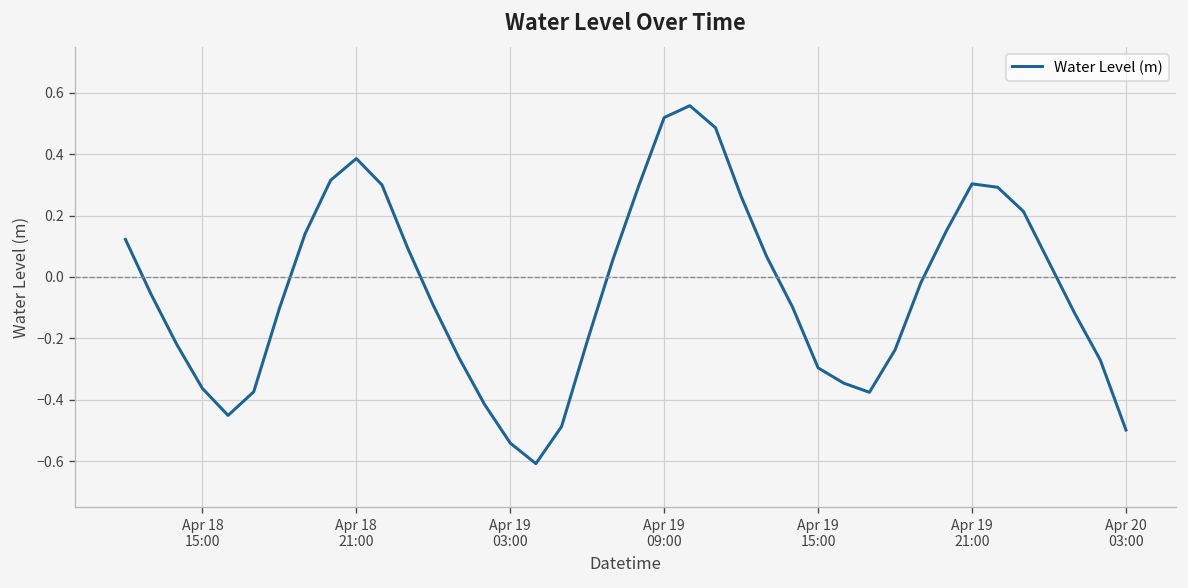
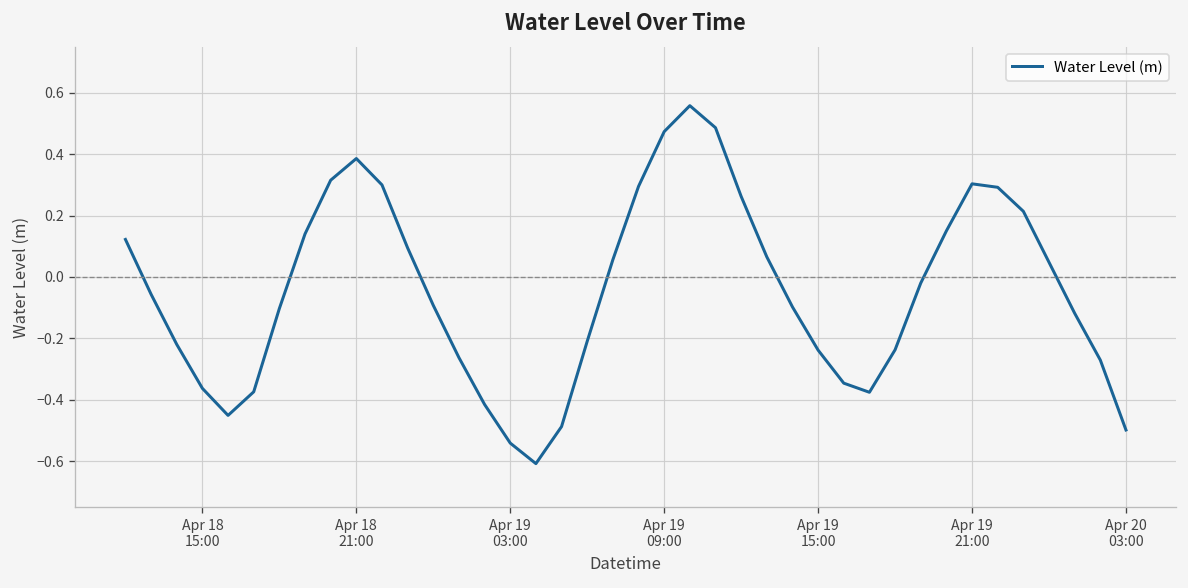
  {
    "Apr 18 15:00": -0.36,
    "Apr 18 21:00": 0.39,
    "Apr 19 03:00": -0.54,
-   "Apr 19 09:00": 0.52,
-   "Apr 19 15:00": -0.30,
+   "Apr 19 09:00": 0.47,
+   "Apr 19 15:00": -0.24,
    "Apr 19 21:00": 0.30,
    "Apr 20 03:00": -0.50
  }
